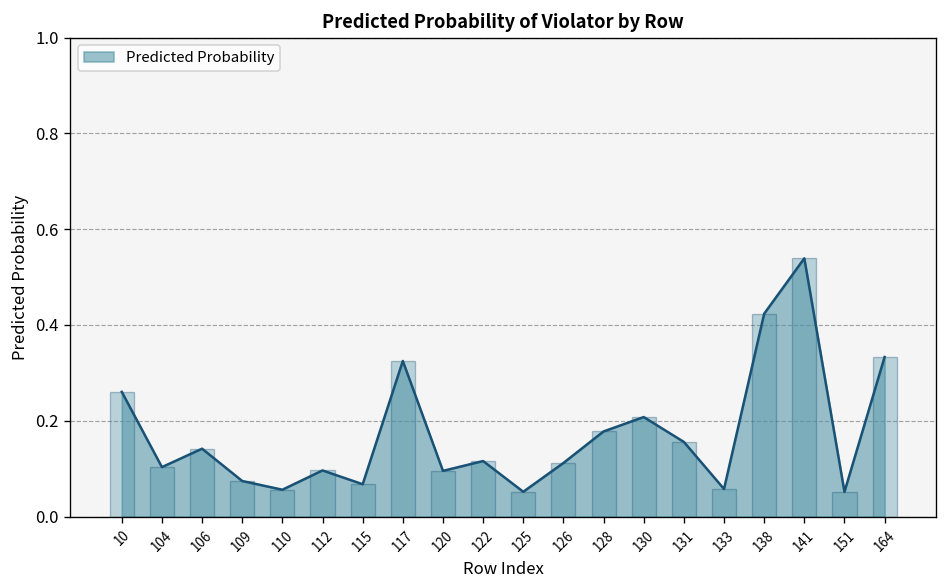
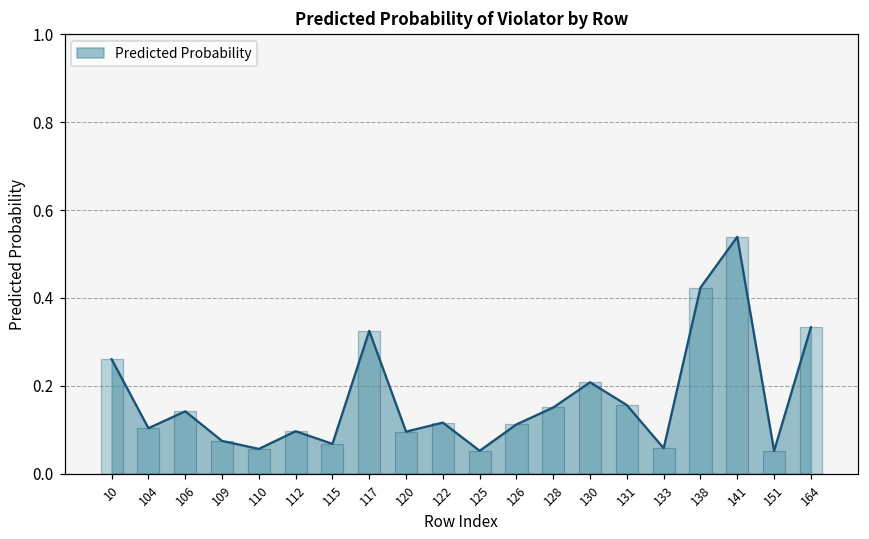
  {
    "10": 0.26,
    "104": 0.10,
    "106": 0.14,
    "109": 0.07,
    "110": 0.06,
    "112": 0.10,
    "115": 0.07,
    "117": 0.32,
    "120": 0.10,
    "122": 0.12,
    "125": 0.05,
    "126": 0.11,
-   "128": 0.18,
+   "128": 0.15,
    "130": 0.21,
    "131": 0.16,
    "133": 0.06,
    "138": 0.42,
    "141": 0.54,
    "151": 0.05,
    "164": 0.33
  }
